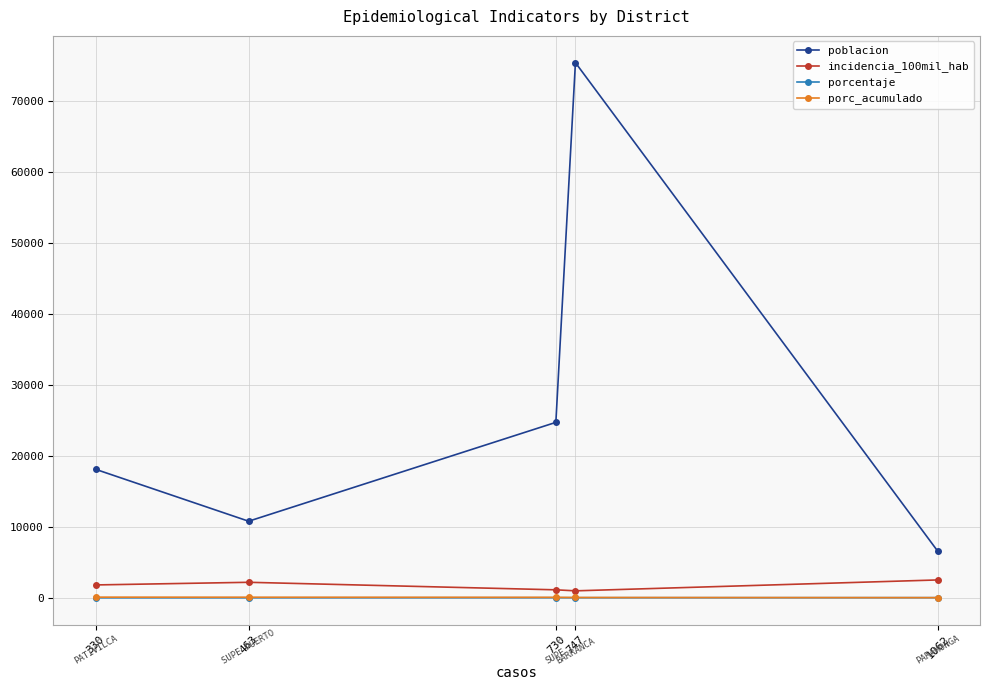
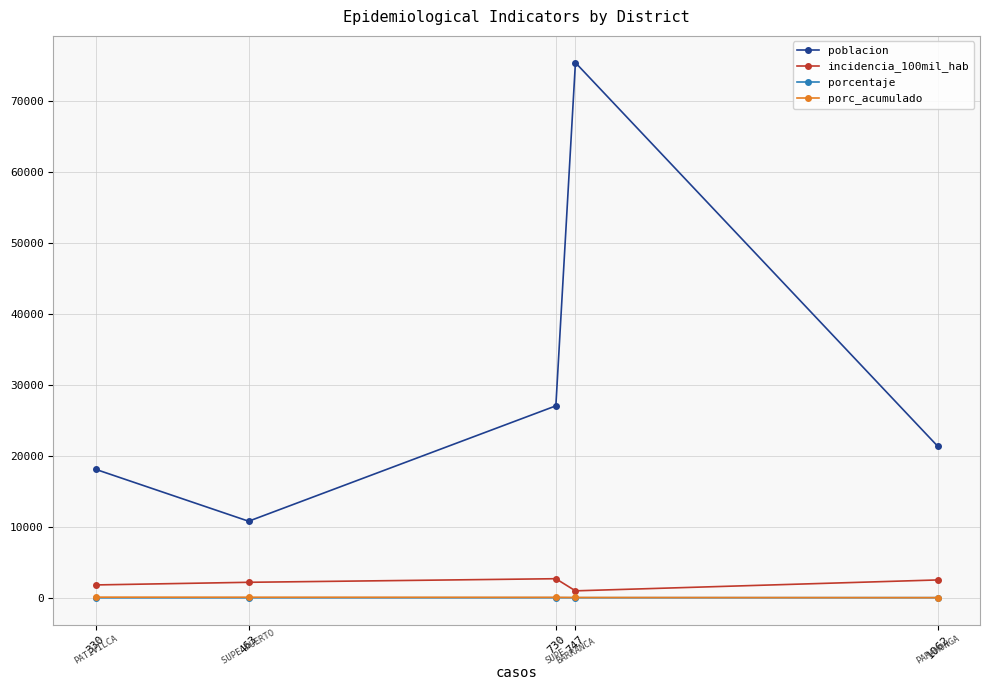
  {
    "poblacion": {
      "330": 18000,
      "463": 11000,
-     "730": 25000,
+     "730": 27000,
      "747": 75000,
-     "1062": 7000
+     "1062": 21000
    },
    "incidencia_100mil_hab": {
      "330": 2000,
      "463": 2000,
-     "730": 1000,
+     "730": 3000,
      "747": 1000,
      "1062": 3000
    }
  }
